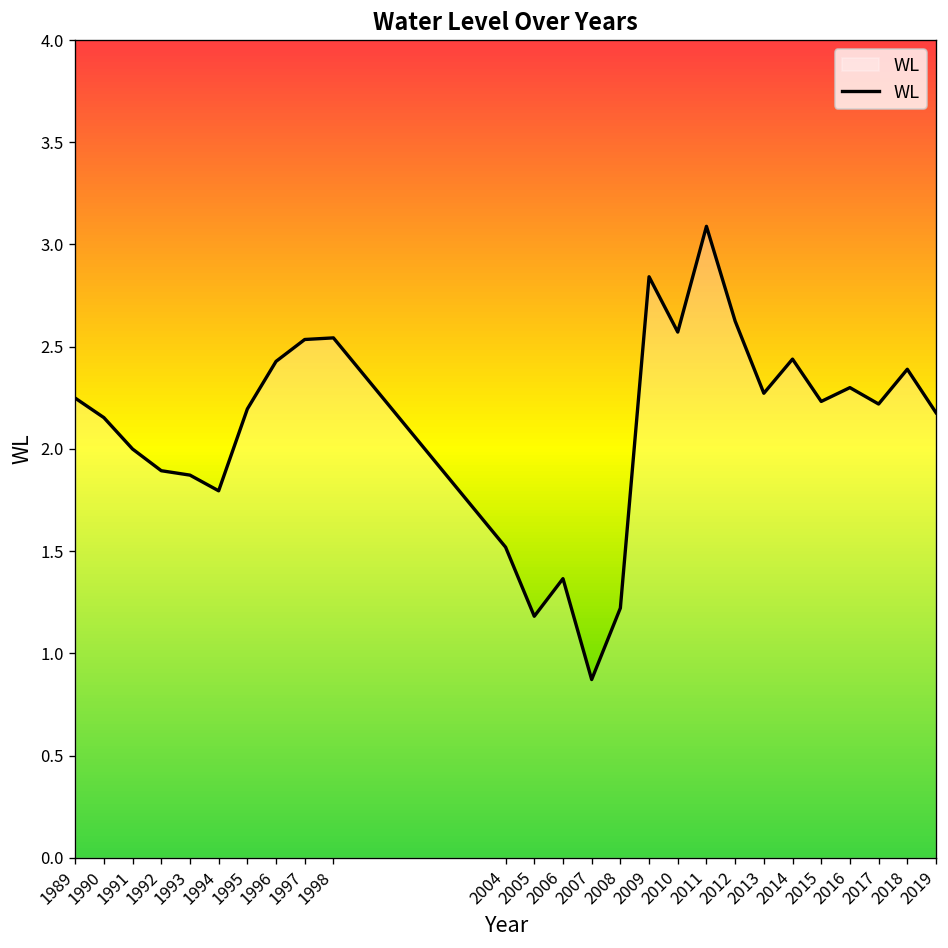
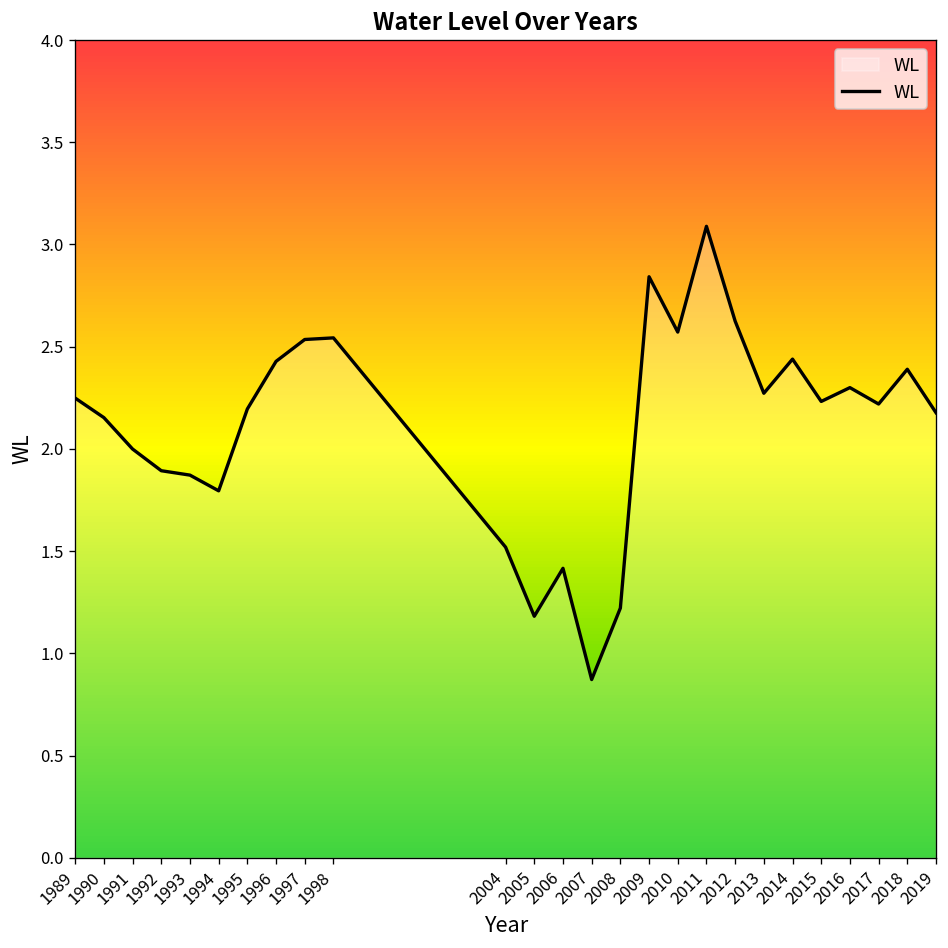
  {
    "1989": 2.25,
    "1990": 2.15,
    "1991": 2.00,
    "1992": 1.89,
    "1993": 1.87,
    "1994": 1.80,
    "1995": 2.20,
    "1996": 2.43,
    "1997": 2.54,
    "1998": 2.54,
    "2004": 1.52,
    "2005": 1.18,
-   "2006": 1.37,
+   "2006": 1.42,
    "2007": 0.87,
    "2008": 1.22,
    "2009": 2.84,
    "2010": 2.57,
    "2011": 3.09,
    "2012": 2.63,
    "2013": 2.27,
    "2014": 2.44,
    "2015": 2.23,
    "2016": 2.30,
    "2017": 2.22,
    "2018": 2.39,
    "2019": 2.18
  }
